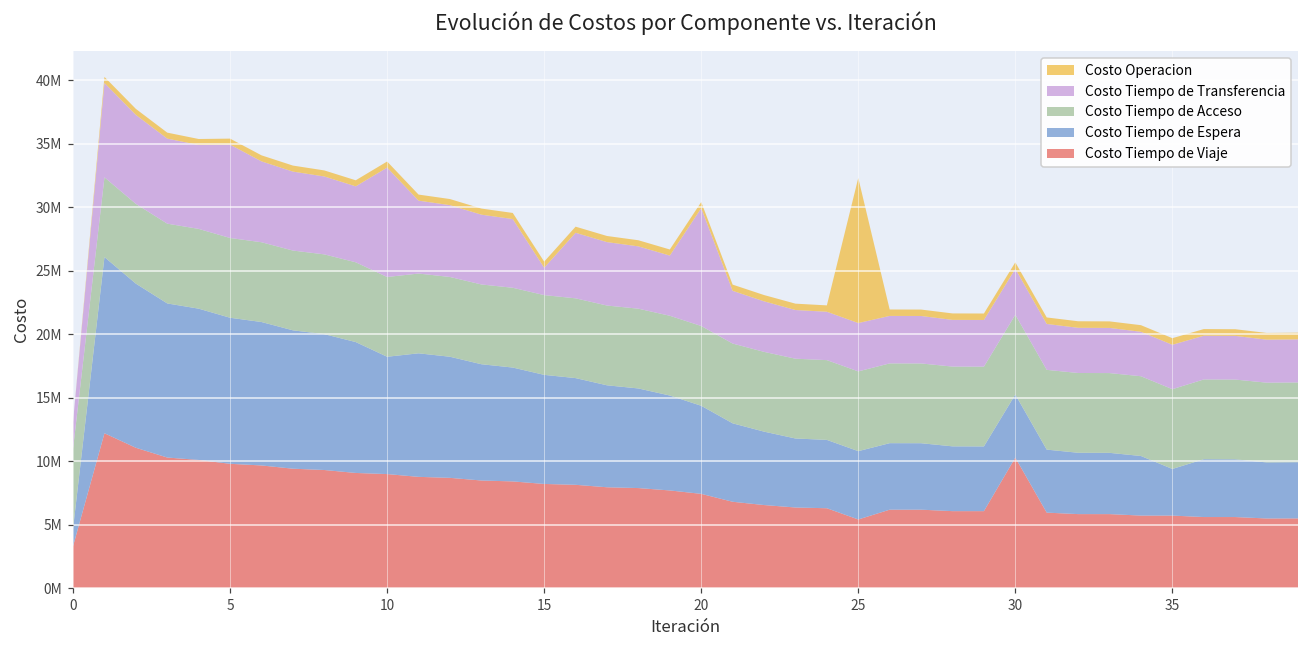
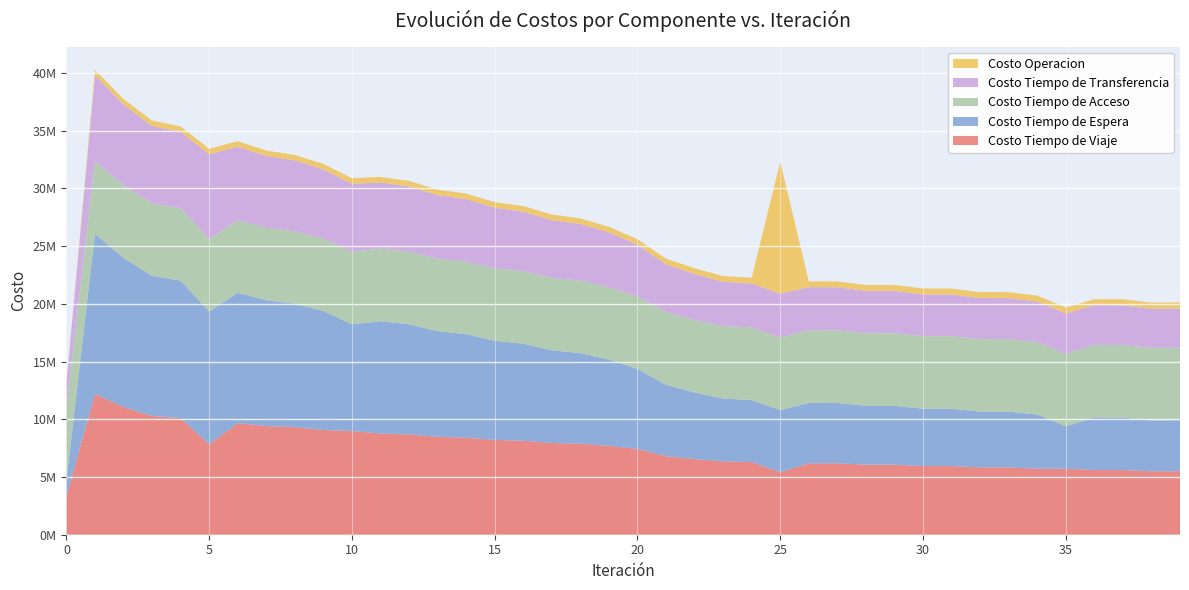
  {
    "Costo Tiempo de Viaje": {
      "0": 3300000,
-     "5": 9800000,
+     "5": 7800000,
      "10": 9000000,
      "15": 8200000,
      "20": 7400000,
      "25": 5400000,
-     "30": 10300000,
+     "30": 6000000,
      "35": 5700000
    },
    "Costo Tiempo de Espera": {
      "0": 1400000,
      "5": 11500000,
      "10": 9200000,
      "15": 8600000,
      "20": 6900000,
      "25": 5400000,
      "30": 5000000,
      "35": 3700000
    },
    "Costo Tiempo de Acceso": {
      "0": 6300000,
      "5": 6300000,
      "10": 6300000,
      "15": 6300000,
      "20": 6300000,
      "25": 6300000,
      "30": 6300000,
      "35": 6300000
    },
    "Costo Tiempo de Transferencia": {
      "5": 7400000,
-     "10": 8600000,
-     "15": 2200000,
-     "20": 9300000,
+     "10": 5900000,
+     "15": 5200000,
+     "20": 4500000,
      "25": 3800000,
      "30": 3600000,
      "35": 3500000
    },
    "Costo Operacion": {
      "5": 500000,
      "10": 500000,
      "15": 500000,
      "20": 500000,
      "25": 11400000,
      "30": 500000,
      "35": 500000
    }
  }
